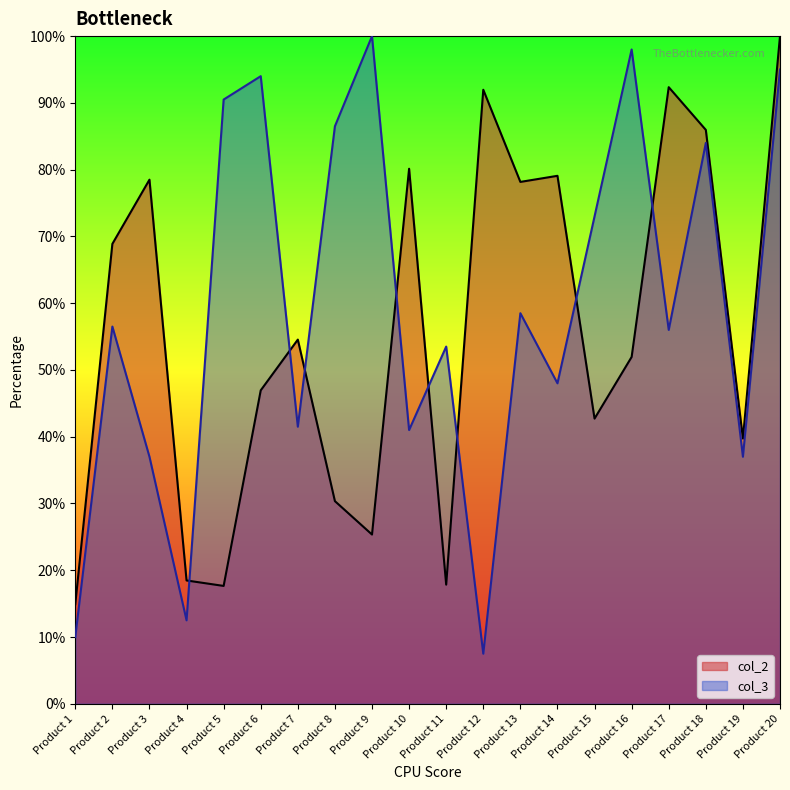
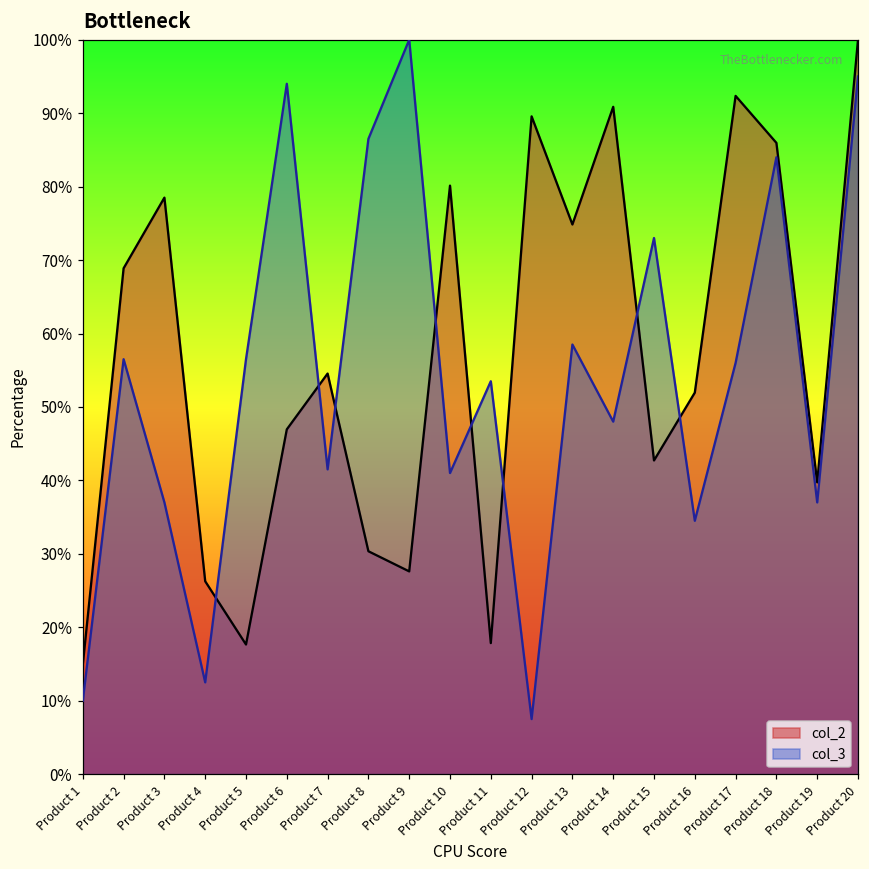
  {
    "col_2": {
      "Product 1": "15%",
      "Product 2": "69%",
      "Product 3": "78%",
-     "Product 4": "18%",
+     "Product 4": "26%",
      "Product 5": "18%",
      "Product 6": "47%",
      "Product 7": "55%",
      "Product 8": "30%",
-     "Product 9": "25%",
+     "Product 9": "28%",
      "Product 10": "80%",
      "Product 11": "18%",
-     "Product 12": "92%",
-     "Product 13": "78%",
-     "Product 14": "79%",
+     "Product 12": "90%",
+     "Product 13": "75%",
+     "Product 14": "91%",
      "Product 15": "43%",
      "Product 16": "52%",
      "Product 17": "92%",
      "Product 18": "86%",
      "Product 19": "40%",
      "Product 20": "100%"
    },
    "col_3": {
      "Product 1": "10%",
      "Product 2": "56%",
      "Product 3": "37%",
      "Product 4": "13%",
-     "Product 5": "91%",
+     "Product 5": "56%",
      "Product 6": "94%",
      "Product 7": "42%",
      "Product 8": "87%",
      "Product 9": "100%",
      "Product 10": "41%",
      "Product 11": "54%",
      "Product 12": "8%",
      "Product 13": "59%",
      "Product 14": "48%",
      "Product 15": "73%",
-     "Product 16": "98%",
+     "Product 16": "35%",
      "Product 17": "56%",
      "Product 18": "84%",
      "Product 19": "37%",
      "Product 20": "95%"
    }
  }
